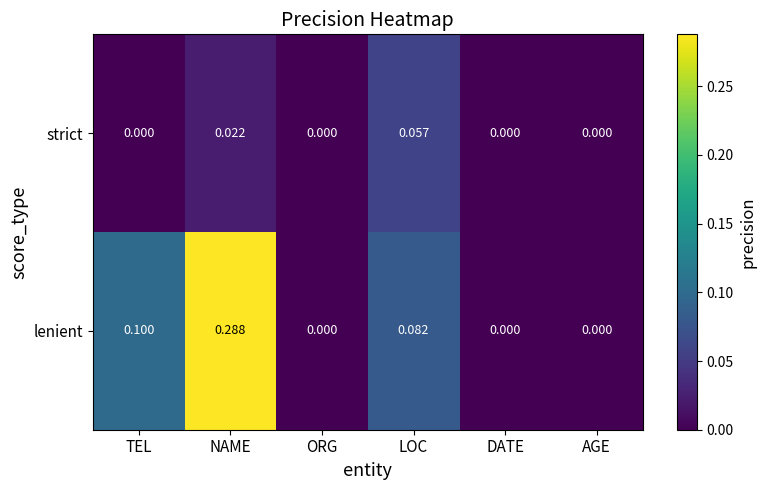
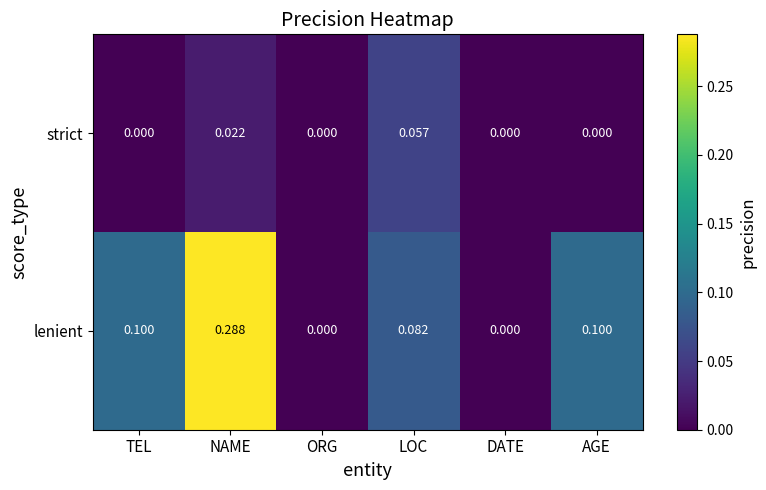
  {
    "strict": {
      "TEL": 0.000,
      "NAME": 0.022,
      "ORG": 0.000,
      "LOC": 0.057,
      "DATE": 0.000,
      "AGE": 0.000
    },
    "lenient": {
      "TEL": 0.100,
      "NAME": 0.288,
      "ORG": 0.000,
      "LOC": 0.082,
      "DATE": 0.000,
-     "AGE": 0.000
+     "AGE": 0.100
    }
  }
